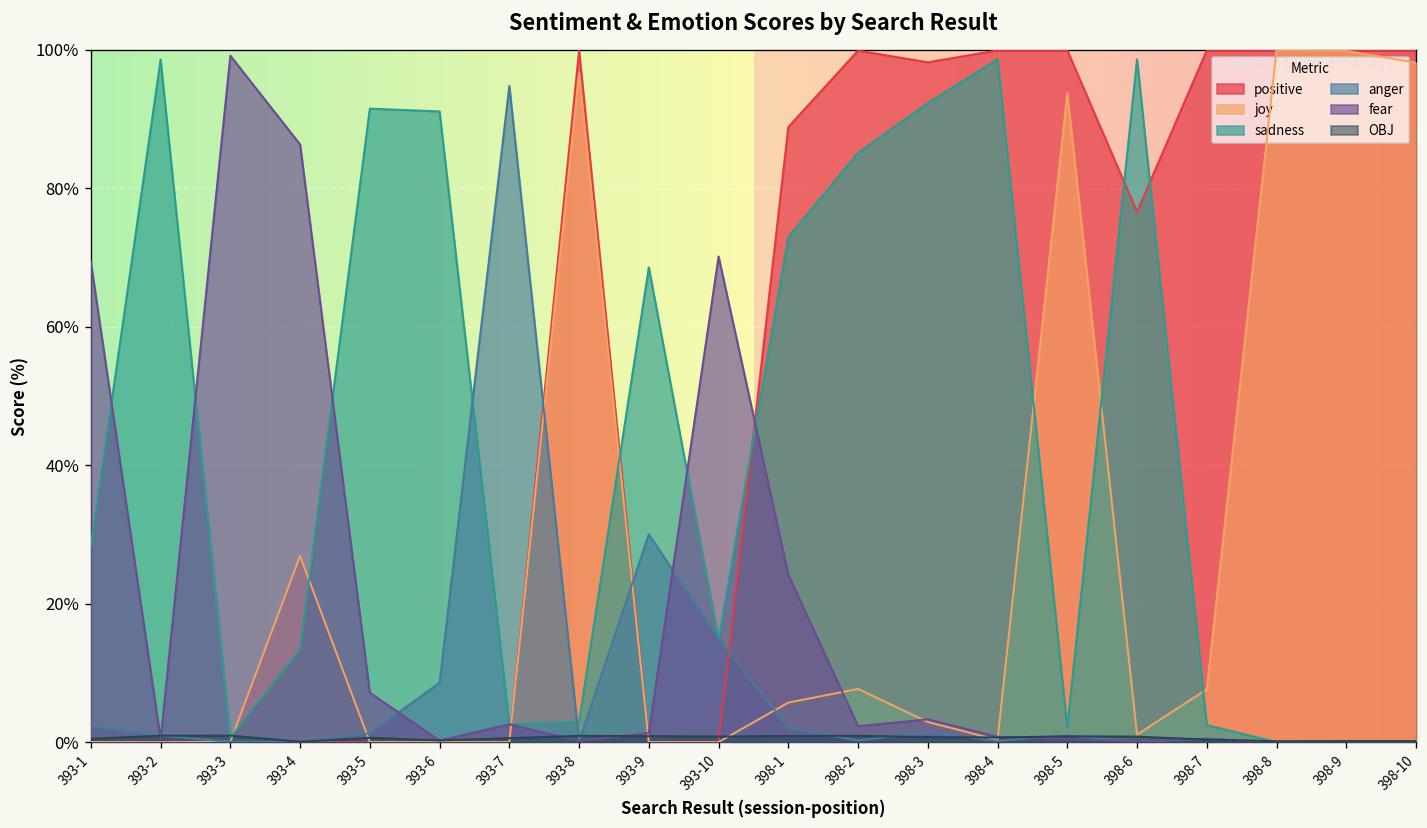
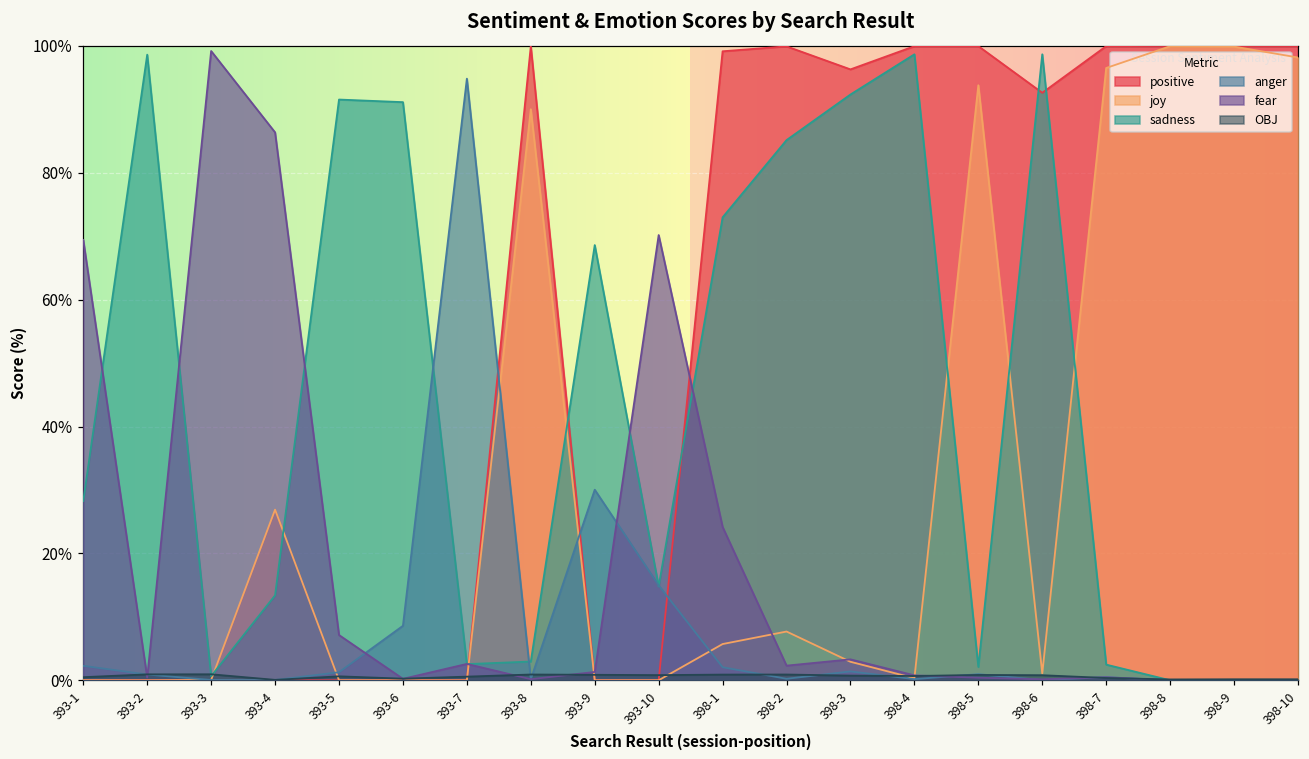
  {
    "positive": {
      "393-8": "100%",
-     "398-1": "89%",
+     "398-1": "99%",
      "398-2": "100%",
-     "398-3": "98%",
+     "398-3": "96%",
      "398-4": "100%",
      "398-5": "100%",
-     "398-6": "77%",
+     "398-6": "93%",
      "398-7": "100%",
      "398-10": "100%"
    },
    "joy": {
      "393-4": "27%",
-     "393-8": "97%",
+     "393-8": "90%",
      "398-1": "6%",
      "398-2": "8%",
      "398-5": "94%",
-     "398-7": "8%",
+     "398-7": "97%",
      "398-10": "98%"
    }
  }
